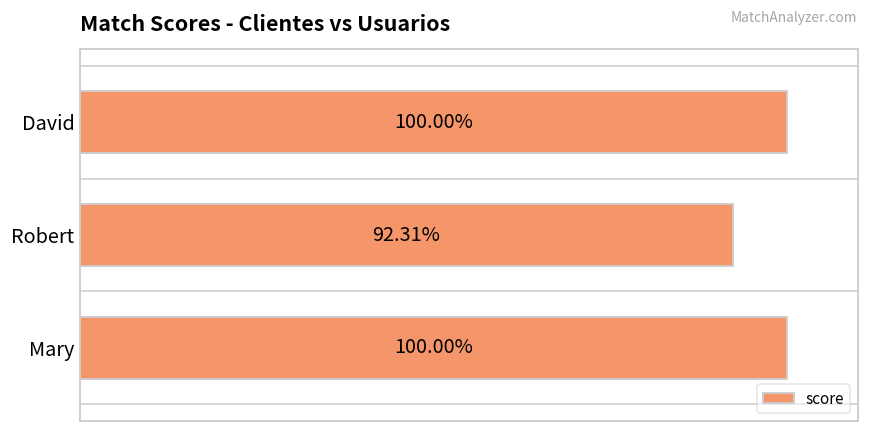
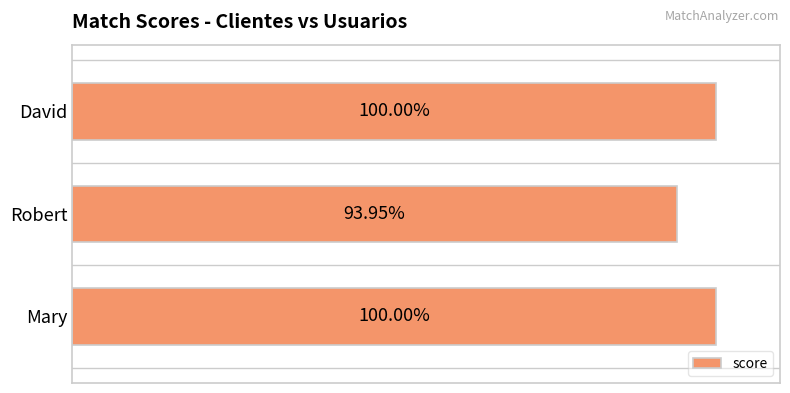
  {
    "David": "100.00%",
-   "Robert": "92.31%",
+   "Robert": "93.95%",
    "Mary": "100.00%"
  }
